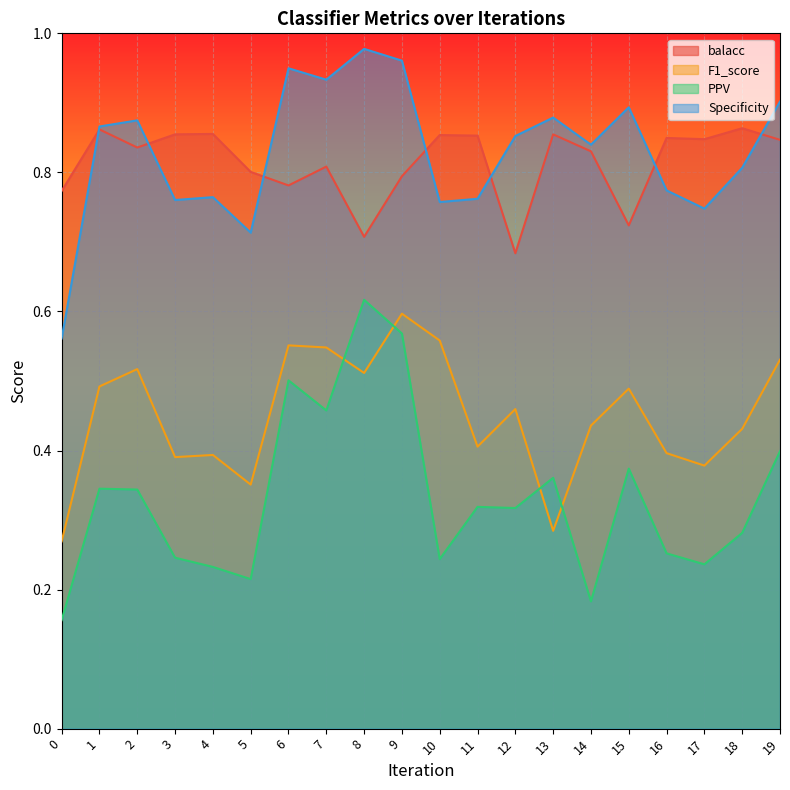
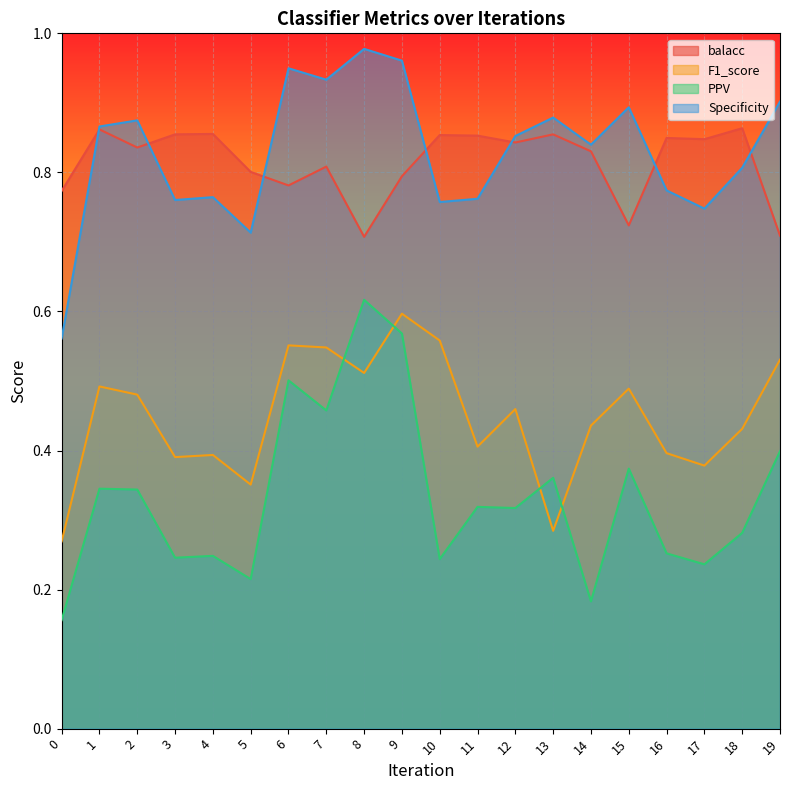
  {
    "balacc": {
      "0": 0.77,
      "1": 0.86,
      "2": 0.84,
      "3": 0.85,
      "4": 0.86,
      "5": 0.80,
      "6": 0.78,
      "7": 0.81,
      "8": 0.71,
      "9": 0.79,
      "10": 0.85,
      "11": 0.85,
-     "12": 0.68,
+     "12": 0.84,
      "13": 0.85,
      "14": 0.83,
      "15": 0.72,
      "16": 0.85,
      "17": 0.85,
      "18": 0.86,
-     "19": 0.85
+     "19": 0.71
    },
    "F1_score": {
      "0": 0.27,
      "1": 0.49,
-     "2": 0.52,
+     "2": 0.48,
      "3": 0.39,
      "4": 0.39,
      "5": 0.35,
      "6": 0.55,
      "7": 0.55,
      "8": 0.51,
      "9": 0.60,
      "10": 0.56,
      "11": 0.41,
      "12": 0.46,
      "13": 0.28,
      "14": 0.44,
      "15": 0.49,
      "16": 0.40,
      "17": 0.38,
      "18": 0.43,
      "19": 0.53
    },
    "PPV": {
      "0": 0.16,
      "1": 0.35,
      "2": 0.34,
      "3": 0.25,
-     "4": 0.23,
+     "4": 0.25,
      "5": 0.22,
      "6": 0.50,
      "7": 0.46,
      "8": 0.62,
      "9": 0.57,
      "10": 0.24,
      "11": 0.32,
      "12": 0.32,
      "13": 0.36,
      "14": 0.18,
      "15": 0.37,
      "16": 0.25,
      "17": 0.24,
      "18": 0.28,
      "19": 0.40
    },
    "Specificity": {
      "0": 0.56,
      "1": 0.87,
      "2": 0.87,
      "3": 0.76,
      "4": 0.76,
      "5": 0.71,
      "6": 0.95,
      "7": 0.93,
      "8": 0.98,
      "9": 0.96,
      "10": 0.76,
      "11": 0.76,
      "12": 0.85,
      "13": 0.88,
      "14": 0.84,
      "15": 0.89,
      "16": 0.77,
      "17": 0.75,
      "18": 0.81,
      "19": 0.90
    }
  }
